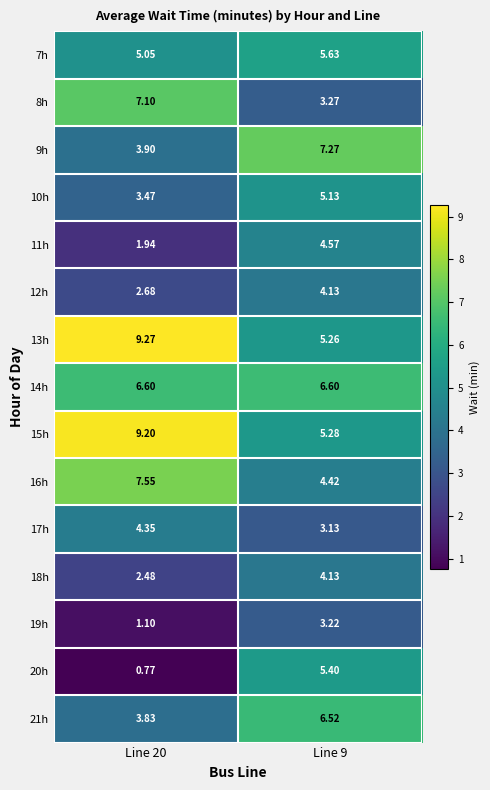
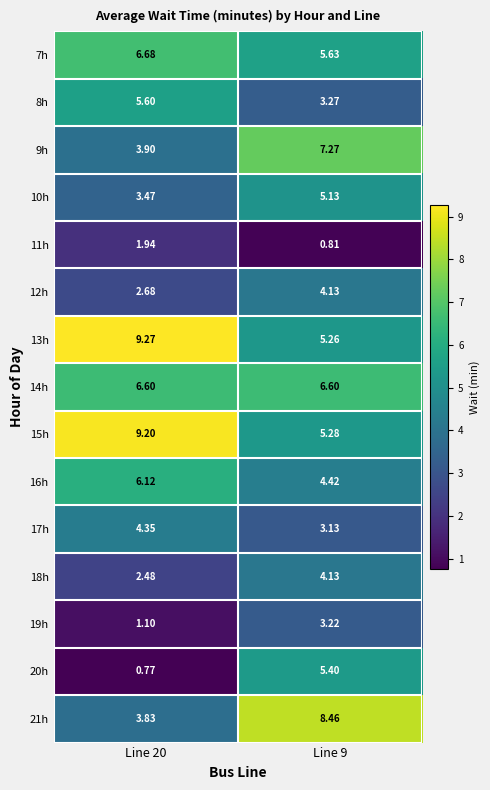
  {
    "7h": {
-     "Line 20": 5.05,
+     "Line 20": 6.68,
      "Line 9": 5.63
    },
    "8h": {
-     "Line 20": 7.10,
+     "Line 20": 5.60,
      "Line 9": 3.27
    },
    "9h": {
      "Line 20": 3.90,
      "Line 9": 7.27
    },
    "10h": {
      "Line 20": 3.47,
      "Line 9": 5.13
    },
    "11h": {
      "Line 20": 1.94,
-     "Line 9": 4.57
+     "Line 9": 0.81
    },
    "12h": {
      "Line 20": 2.68,
      "Line 9": 4.13
    },
    "13h": {
      "Line 20": 9.27,
      "Line 9": 5.26
    },
    "14h": {
      "Line 20": 6.60,
      "Line 9": 6.60
    },
    "15h": {
      "Line 20": 9.20,
      "Line 9": 5.28
    },
    "16h": {
-     "Line 20": 7.55,
+     "Line 20": 6.12,
      "Line 9": 4.42
    },
    "17h": {
      "Line 20": 4.35,
      "Line 9": 3.13
    },
    "18h": {
      "Line 20": 2.48,
      "Line 9": 4.13
    },
    "19h": {
      "Line 20": 1.10,
      "Line 9": 3.22
    },
    "20h": {
      "Line 20": 0.77,
      "Line 9": 5.40
    },
    "21h": {
      "Line 20": 3.83,
-     "Line 9": 6.52
+     "Line 9": 8.46
    }
  }
